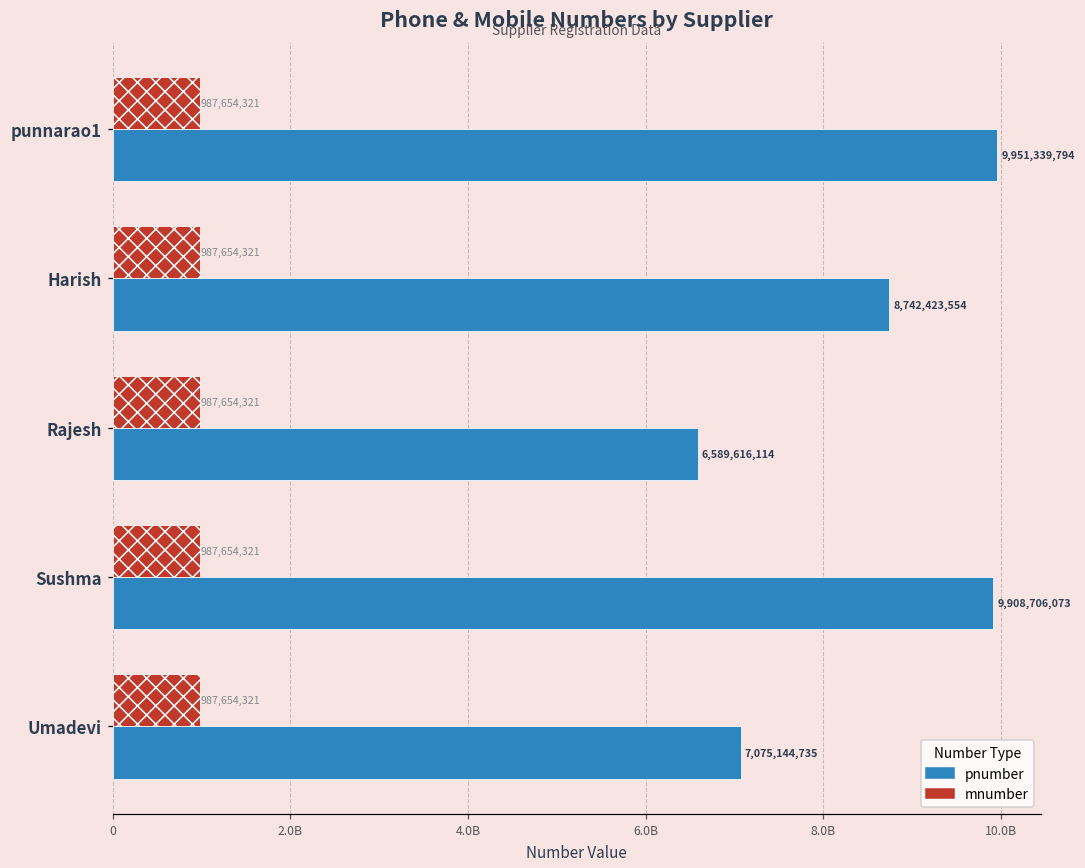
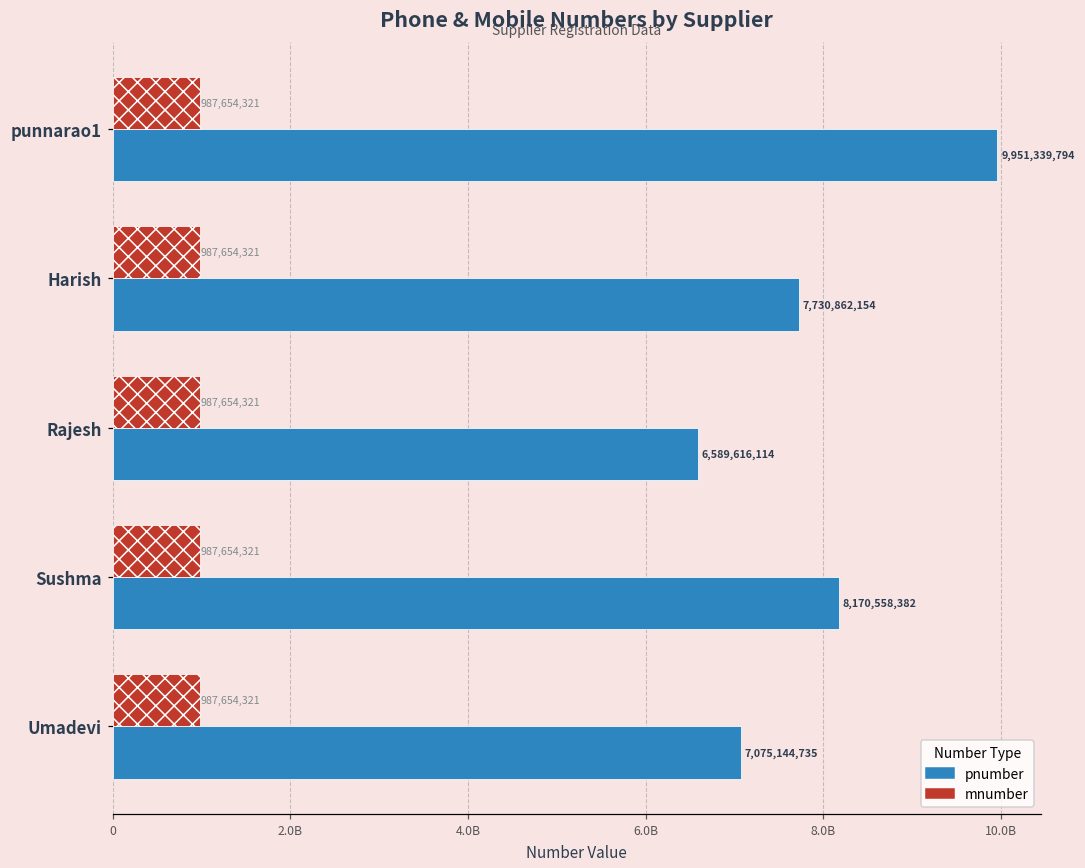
  {
    "pnumber": {
      "punnarao1": "9,951,339,794",
-     "Harish": "8,742,423,554",
+     "Harish": "7,730,862,154",
      "Rajesh": "6,589,616,114",
-     "Sushma": "9,908,706,073",
+     "Sushma": "8,170,558,382",
      "Umadevi": "7,075,144,735"
    },
    "mnumber": {
      "punnarao1": "987,654,321",
      "Harish": "987,654,321",
      "Rajesh": "987,654,321",
      "Sushma": "987,654,321",
      "Umadevi": "987,654,321"
    }
  }
